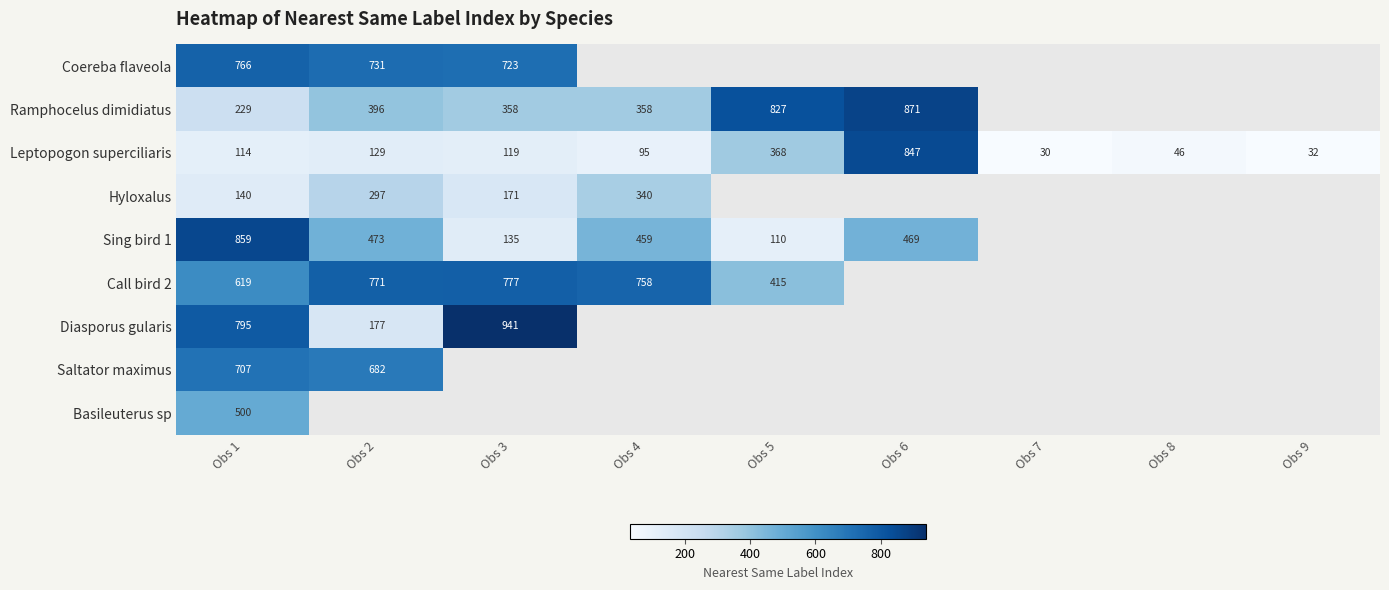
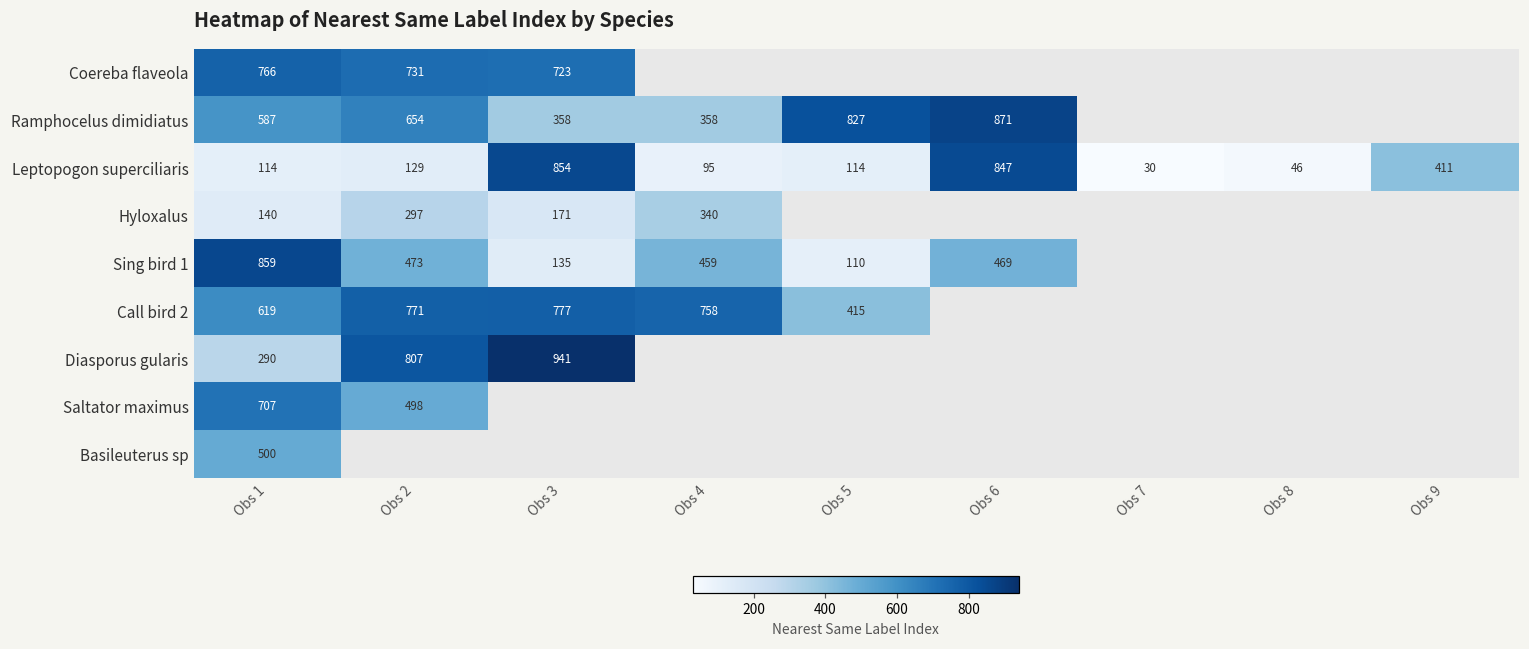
  {
    "Coereba flaveola": {
      "Obs 1": 766,
      "Obs 2": 731,
      "Obs 3": 723
    },
    "Ramphocelus dimidiatus": {
-     "Obs 1": 229,
-     "Obs 2": 396,
+     "Obs 1": 587,
+     "Obs 2": 654,
      "Obs 3": 358,
      "Obs 4": 358,
      "Obs 5": 827,
      "Obs 6": 871
    },
    "Leptopogon superciliaris": {
      "Obs 1": 114,
      "Obs 2": 129,
-     "Obs 3": 119,
+     "Obs 3": 854,
      "Obs 4": 95,
-     "Obs 5": 368,
+     "Obs 5": 114,
      "Obs 6": 847,
      "Obs 7": 30,
      "Obs 8": 46,
-     "Obs 9": 32
+     "Obs 9": 411
    },
    "Hyloxalus": {
      "Obs 1": 140,
      "Obs 2": 297,
      "Obs 3": 171,
      "Obs 4": 340
    },
    "Sing bird 1": {
      "Obs 1": 859,
      "Obs 2": 473,
      "Obs 3": 135,
      "Obs 4": 459,
      "Obs 5": 110,
      "Obs 6": 469
    },
    "Call bird 2": {
      "Obs 1": 619,
      "Obs 2": 771,
      "Obs 3": 777,
      "Obs 4": 758,
      "Obs 5": 415
    },
    "Diasporus gularis": {
-     "Obs 1": 795,
-     "Obs 2": 177,
+     "Obs 1": 290,
+     "Obs 2": 807,
      "Obs 3": 941
    },
    "Saltator maximus": {
      "Obs 1": 707,
-     "Obs 2": 682
+     "Obs 2": 498
    },
    "Basileuterus sp": {
      "Obs 1": 500
    }
  }
